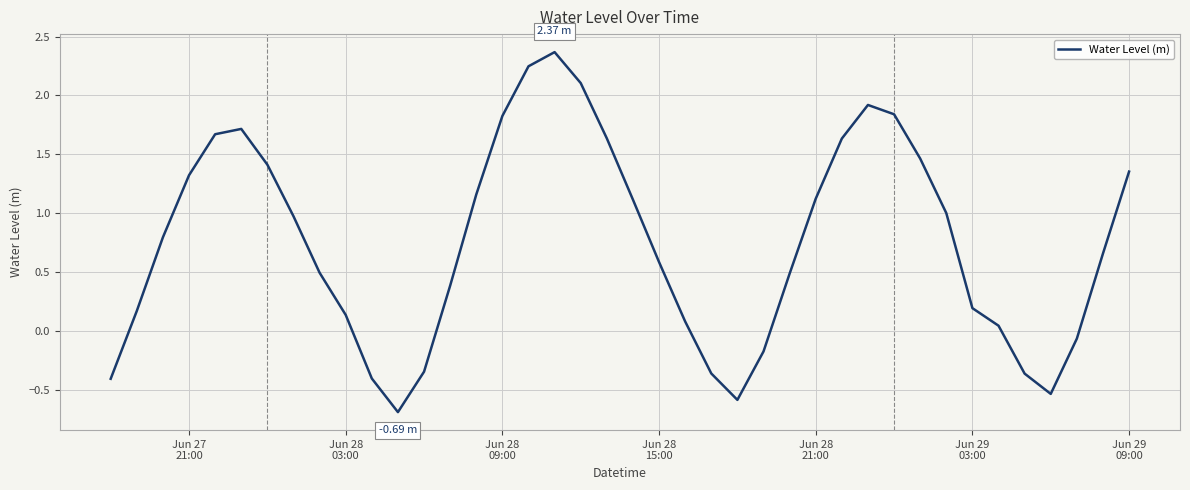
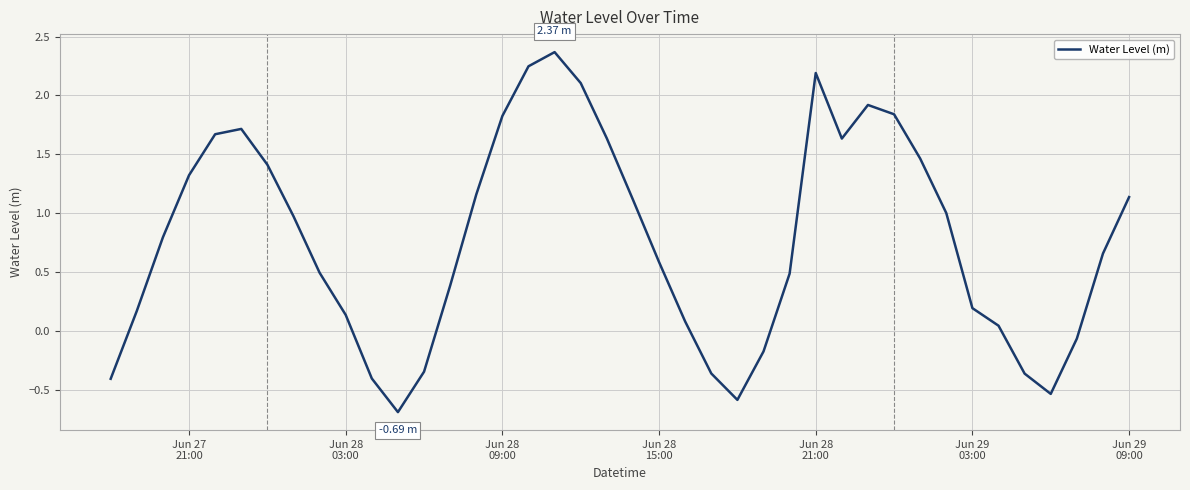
  {
    "Jun 27 21:00": 1.32,
    "Jun 28 03:00": 0.13,
    "Jun 28 09:00": 1.83,
    "Jun 28 15:00": 0.58,
-   "Jun 28 21:00": 1.12,
+   "Jun 28 21:00": 2.19,
    "Jun 29 03:00": 0.19,
-   "Jun 29 09:00": 1.35
+   "Jun 29 09:00": 1.14
  }
